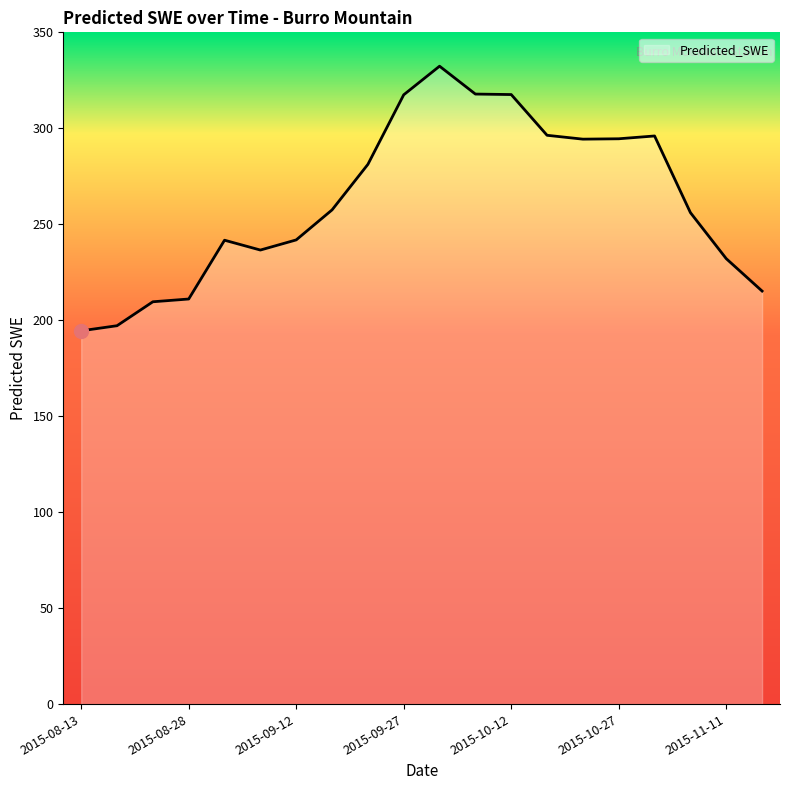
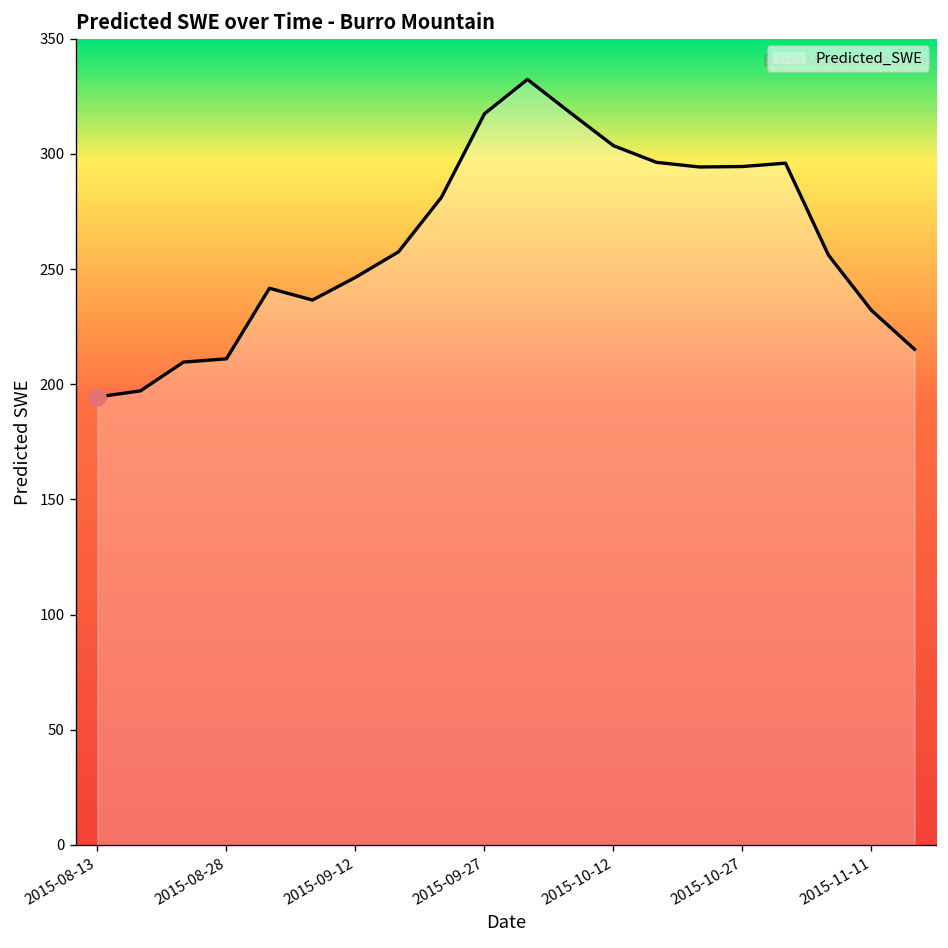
  {
    "Predicted_SWE": {
      "2015-08-28": 211,
-     "2015-09-12": 242,
+     "2015-09-12": 246,
      "2015-09-27": 317,
-     "2015-10-12": 318,
+     "2015-10-12": 304,
      "2015-10-27": 295,
      "2015-11-11": 232
    }
  }
